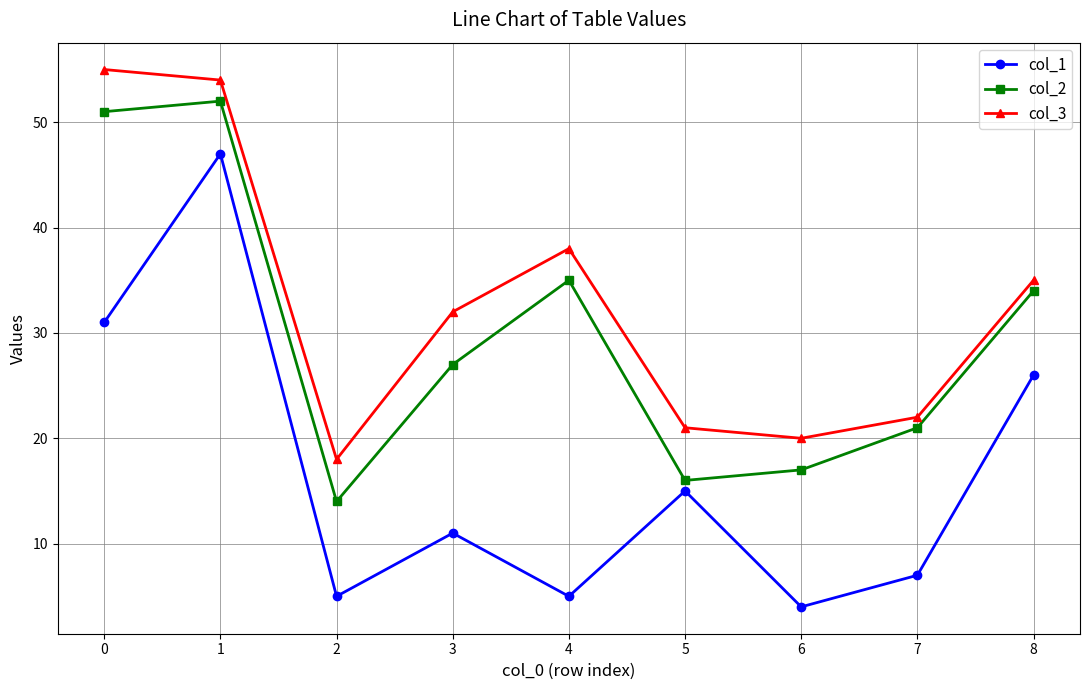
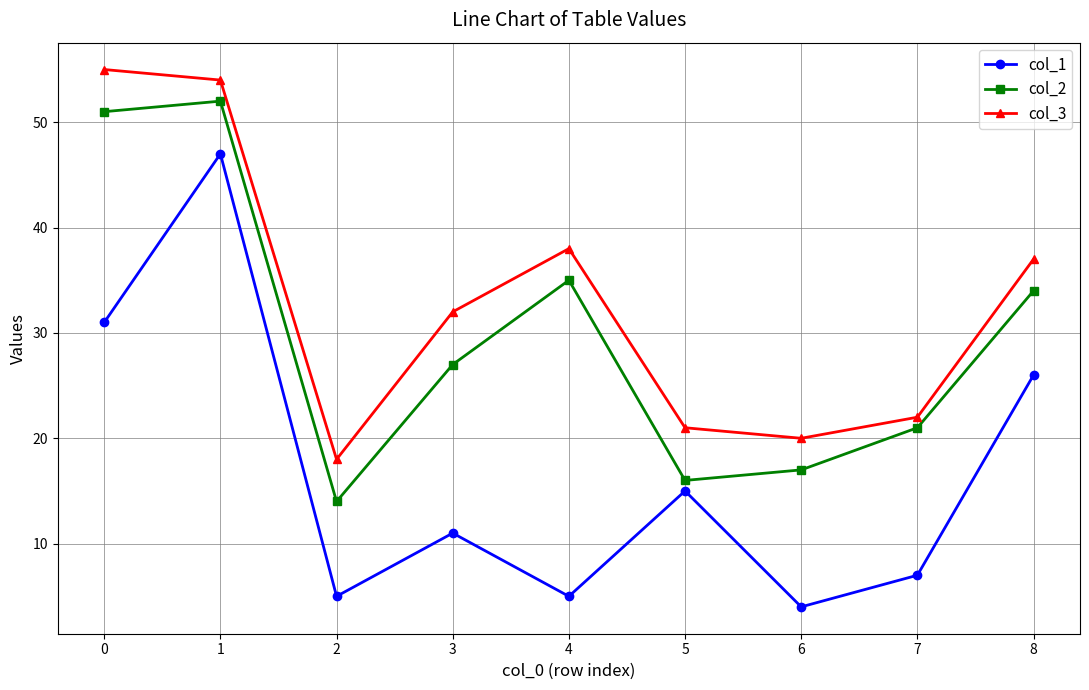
  {
    "col_1": {
      "0": 31,
      "1": 47,
      "2": 5,
      "3": 11,
      "4": 5,
      "5": 15,
      "6": 4,
      "7": 7,
      "8": 26
    },
    "col_2": {
      "0": 51,
      "1": 52,
      "2": 14,
      "3": 27,
      "4": 35,
      "5": 16,
      "6": 17,
      "7": 21,
      "8": 34
    },
    "col_3": {
      "0": 55,
      "1": 54,
      "2": 18,
      "3": 32,
      "4": 38,
      "5": 21,
      "6": 20,
      "7": 22,
-     "8": 35
+     "8": 37
    }
  }
